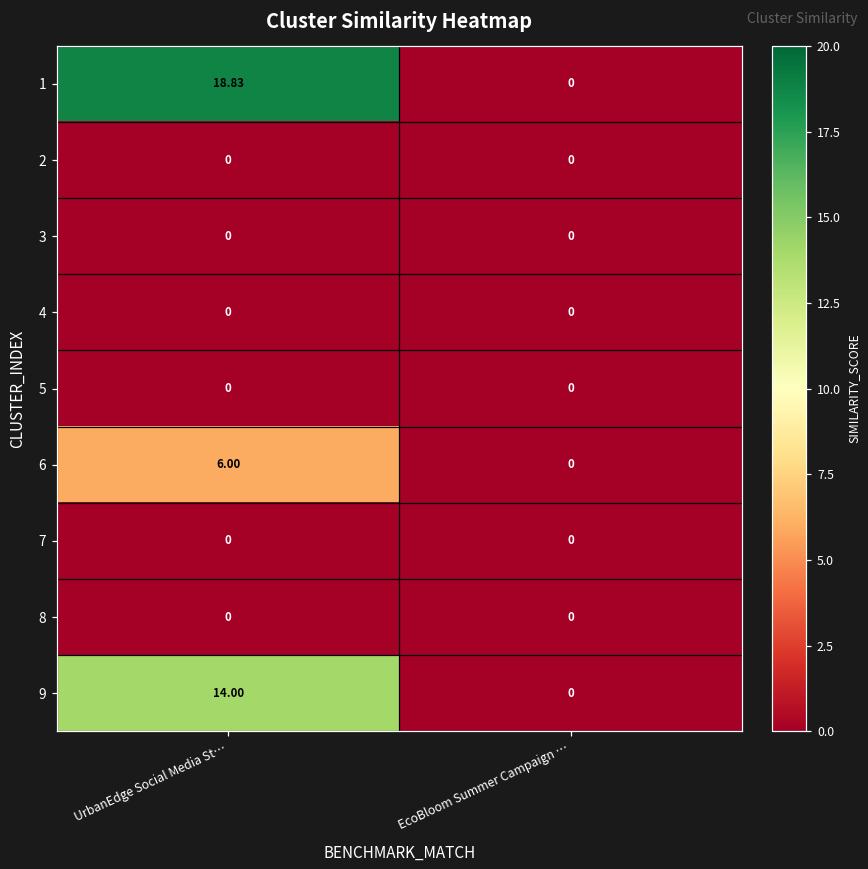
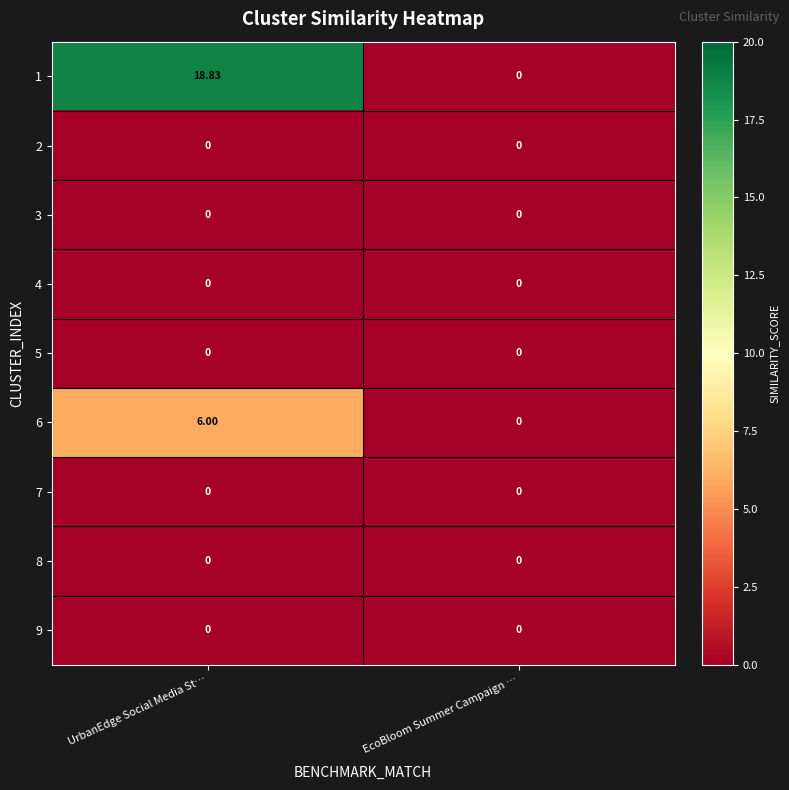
  {
    "1": {
      "UrbanEdge Social Media St…": 18.83,
      "EcoBloom Summer Campaign …": 0
    },
    "2": {
      "UrbanEdge Social Media St…": 0,
      "EcoBloom Summer Campaign …": 0
    },
    "3": {
      "UrbanEdge Social Media St…": 0,
      "EcoBloom Summer Campaign …": 0
    },
    "4": {
      "UrbanEdge Social Media St…": 0,
      "EcoBloom Summer Campaign …": 0
    },
    "5": {
      "UrbanEdge Social Media St…": 0,
      "EcoBloom Summer Campaign …": 0
    },
    "6": {
      "UrbanEdge Social Media St…": 6.00,
      "EcoBloom Summer Campaign …": 0
    },
    "7": {
      "UrbanEdge Social Media St…": 0,
      "EcoBloom Summer Campaign …": 0
    },
    "8": {
      "UrbanEdge Social Media St…": 0,
      "EcoBloom Summer Campaign …": 0
    },
    "9": {
-     "UrbanEdge Social Media St…": 14.00,
+     "UrbanEdge Social Media St…": 0,
      "EcoBloom Summer Campaign …": 0
    }
  }
